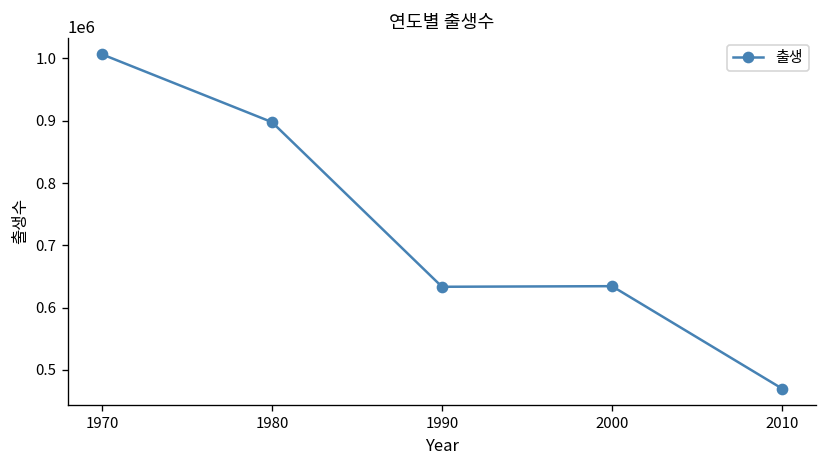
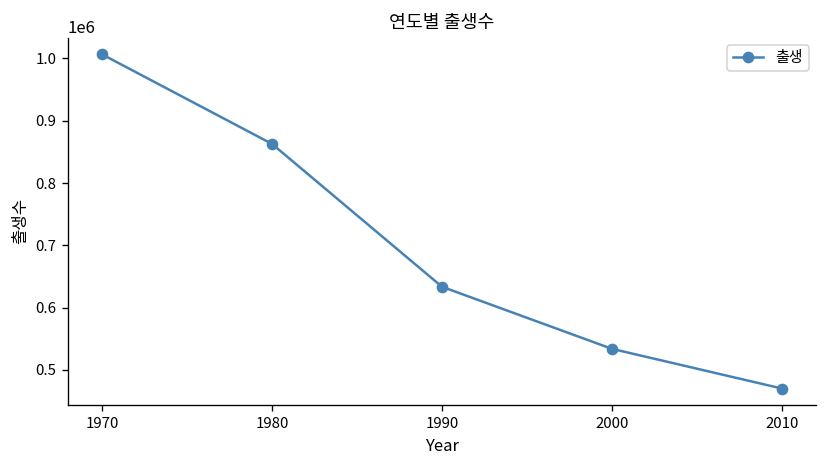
  {
    "1970": 1010000,
-   "1980": 900000,
+   "1980": 860000,
    "1990": 630000,
-   "2000": 630000,
+   "2000": 530000,
    "2010": 470000
  }
